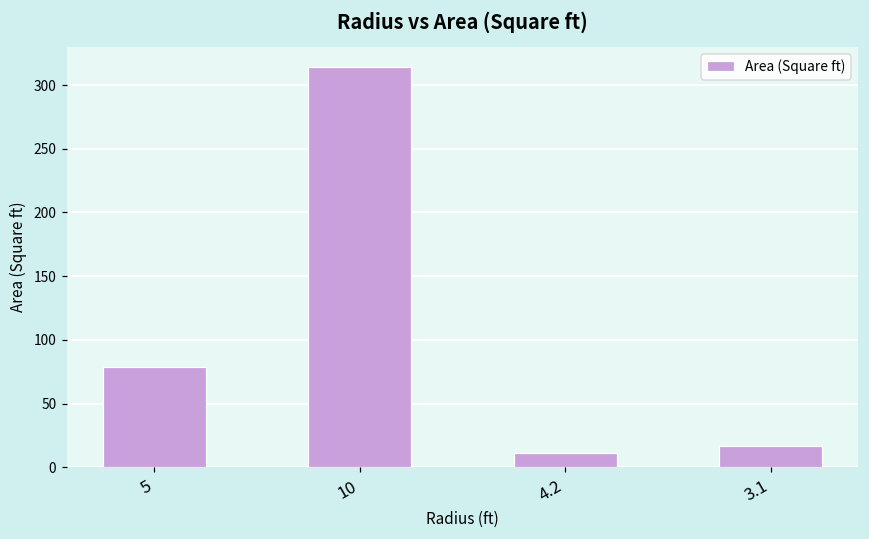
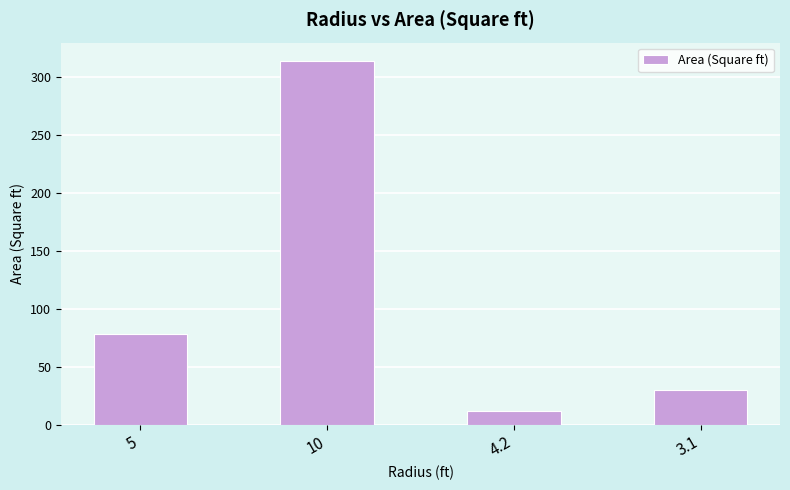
  {
    "5": 79,
    "10": 314,
    "4.2": 12,
-   "3.1": 17
+   "3.1": 30
  }
